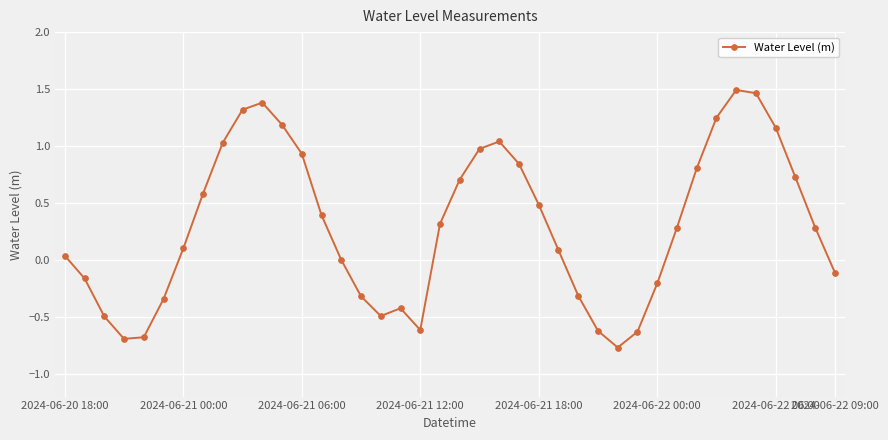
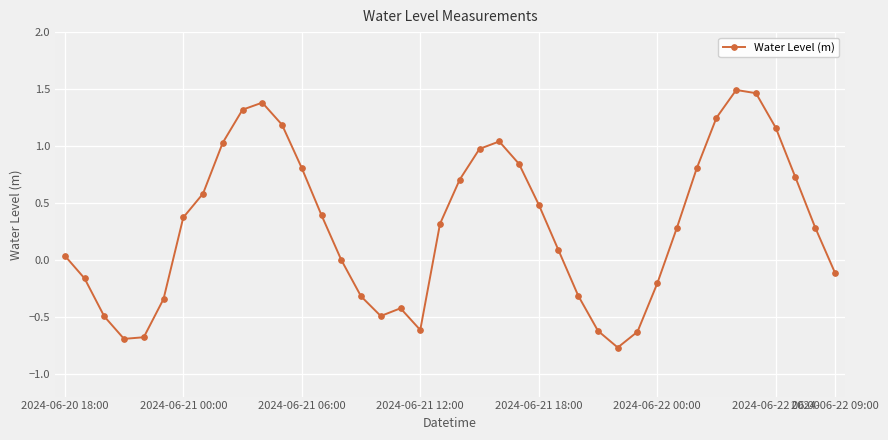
  {
    "2024-06-20 18:00": 0.04,
-   "2024-06-21 00:00": 0.10,
-   "2024-06-21 06:00": 0.93,
+   "2024-06-21 00:00": 0.37,
+   "2024-06-21 06:00": 0.81,
    "2024-06-21 12:00": -0.62,
    "2024-06-21 18:00": 0.49,
    "2024-06-22 00:00": -0.21
  }
